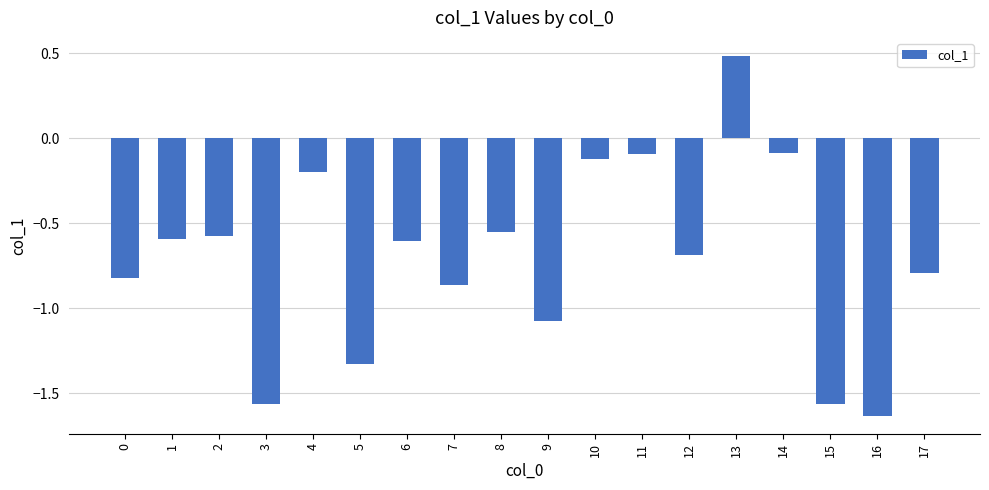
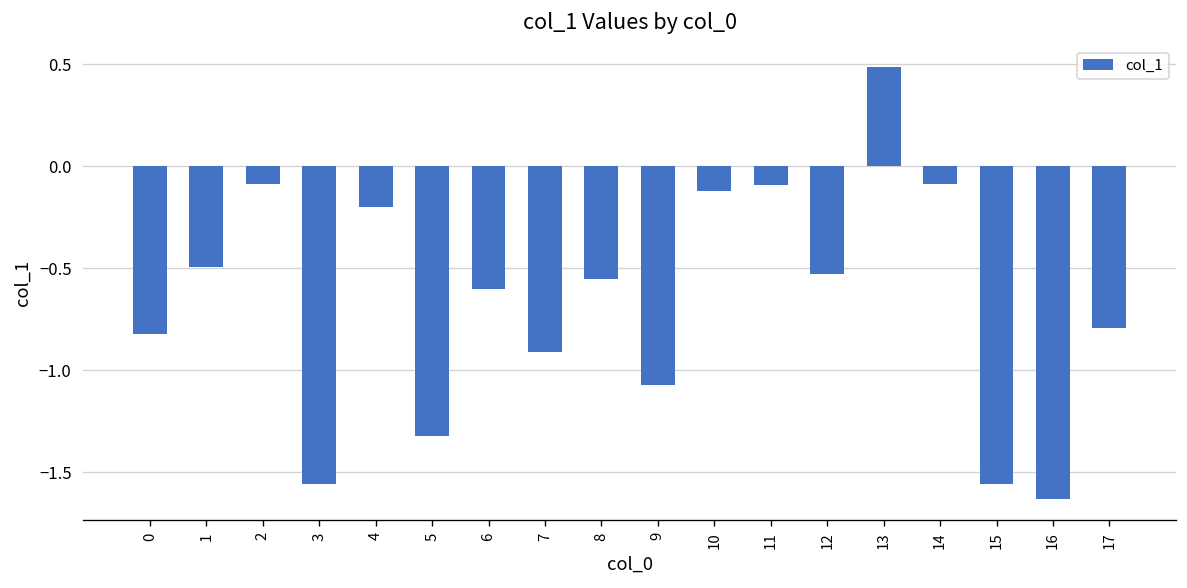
  {
    "0": -0.82,
-   "1": -0.59,
-   "2": -0.57,
+   "1": -0.50,
+   "2": -0.09,
    "3": -1.56,
    "4": -0.20,
    "5": -1.33,
    "6": -0.60,
-   "7": -0.86,
+   "7": -0.91,
    "8": -0.55,
    "9": -1.07,
    "10": -0.12,
    "11": -0.09,
-   "12": -0.68,
+   "12": -0.53,
    "13": 0.49,
    "14": -0.09,
    "15": -1.56,
    "16": -1.63,
    "17": -0.79
  }
